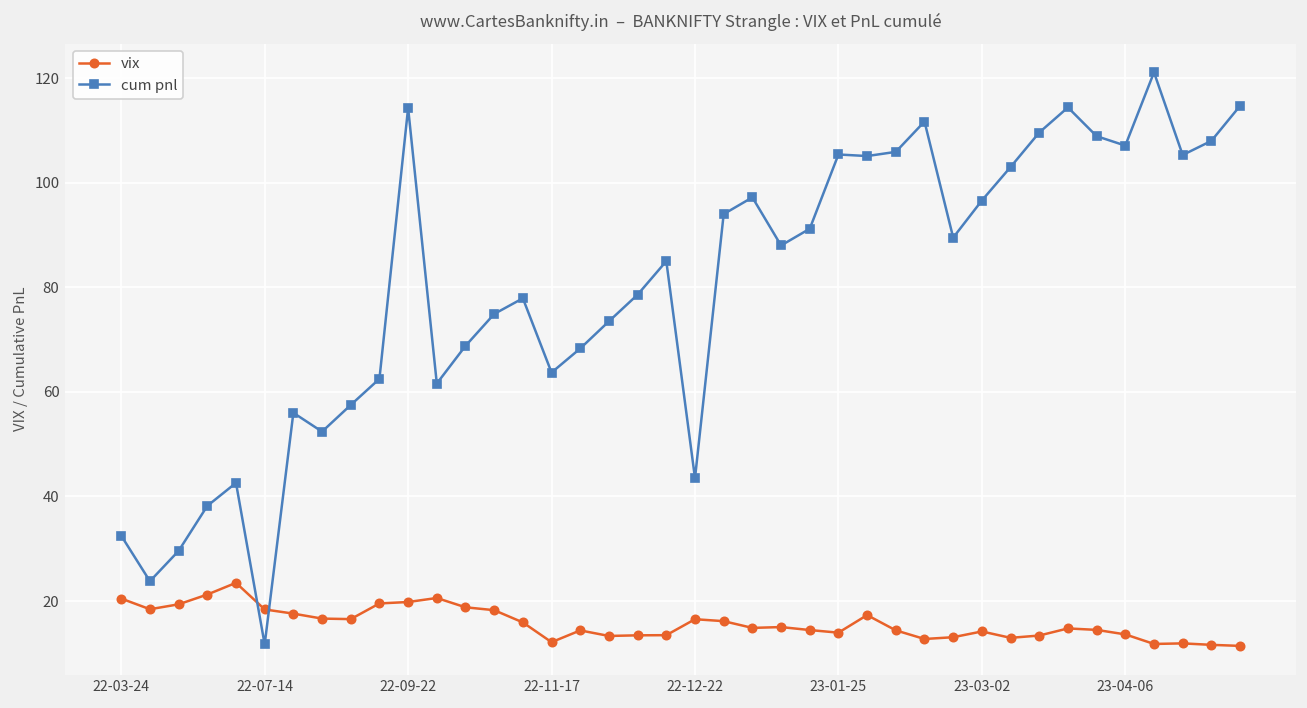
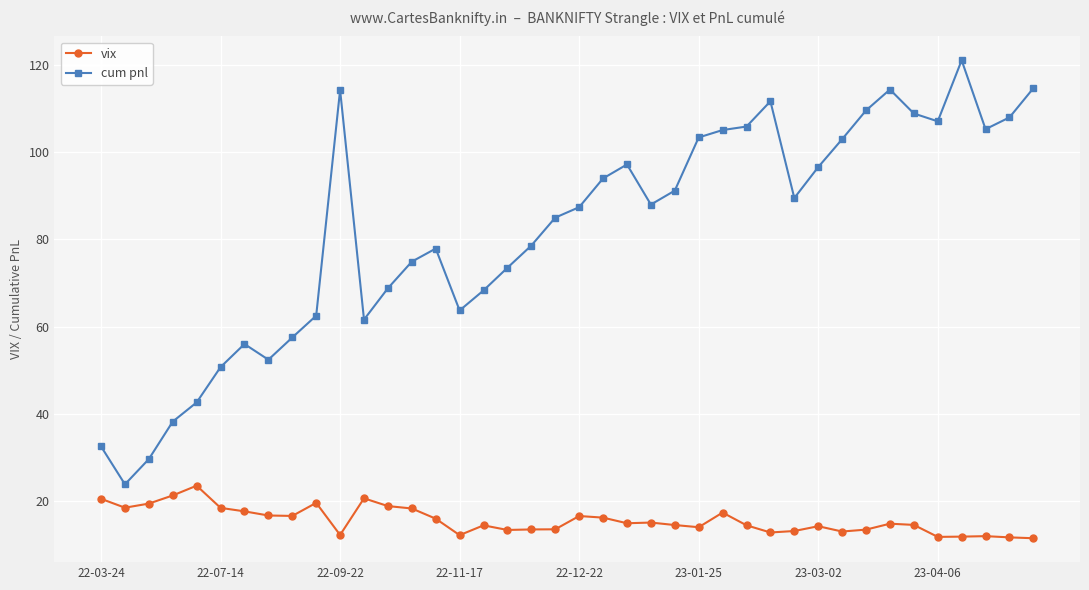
  {
    "vix": {
      "22-03-24": 20,
      "22-07-14": 18,
-     "22-09-22": 20,
+     "22-09-22": 12,
      "22-11-17": 12,
      "22-12-22": 17,
      "23-01-25": 14,
      "23-03-02": 14,
-     "23-04-06": 14
+     "23-04-06": 12
    },
    "cum pnl": {
      "22-03-24": 33,
-     "22-07-14": 12,
+     "22-07-14": 51,
      "22-09-22": 114,
      "22-11-17": 64,
-     "22-12-22": 44,
-     "23-01-25": 105,
+     "22-12-22": 87,
+     "23-01-25": 103,
      "23-03-02": 97,
      "23-04-06": 107
    }
  }
